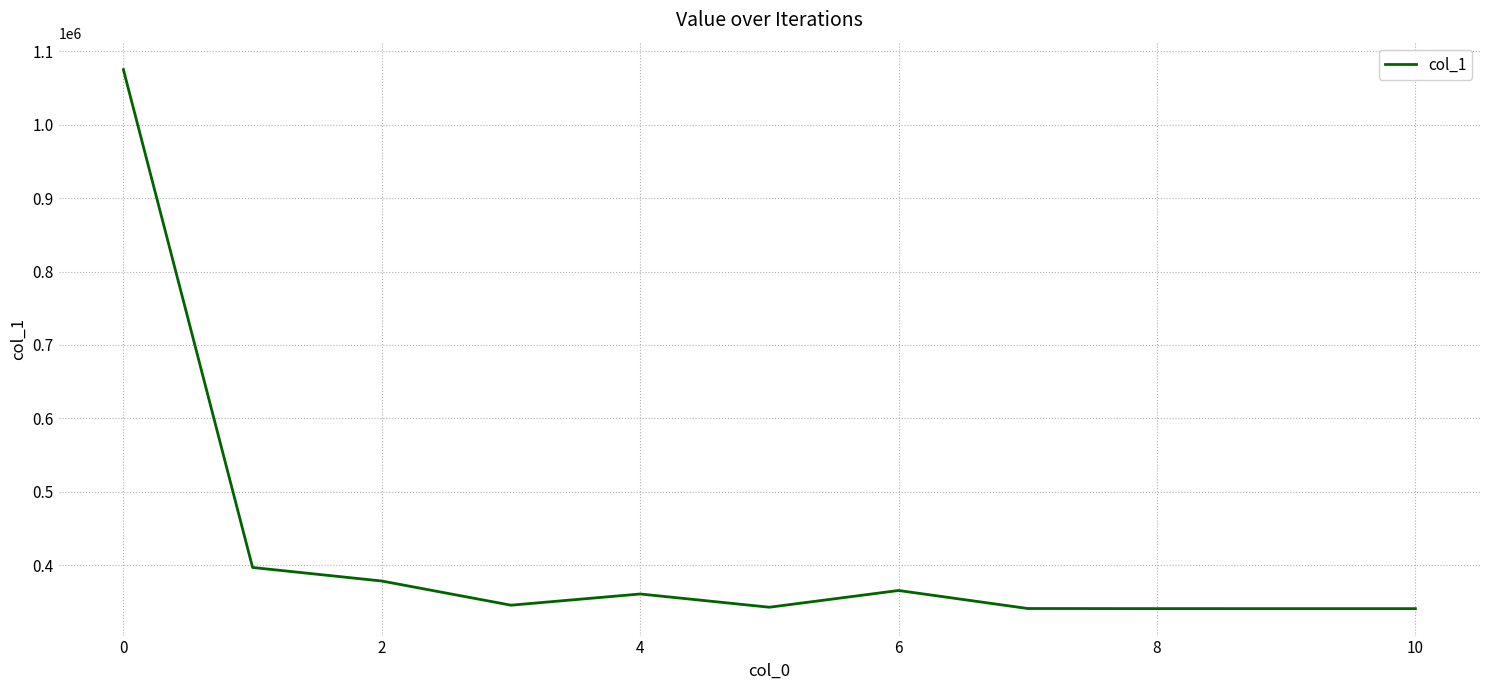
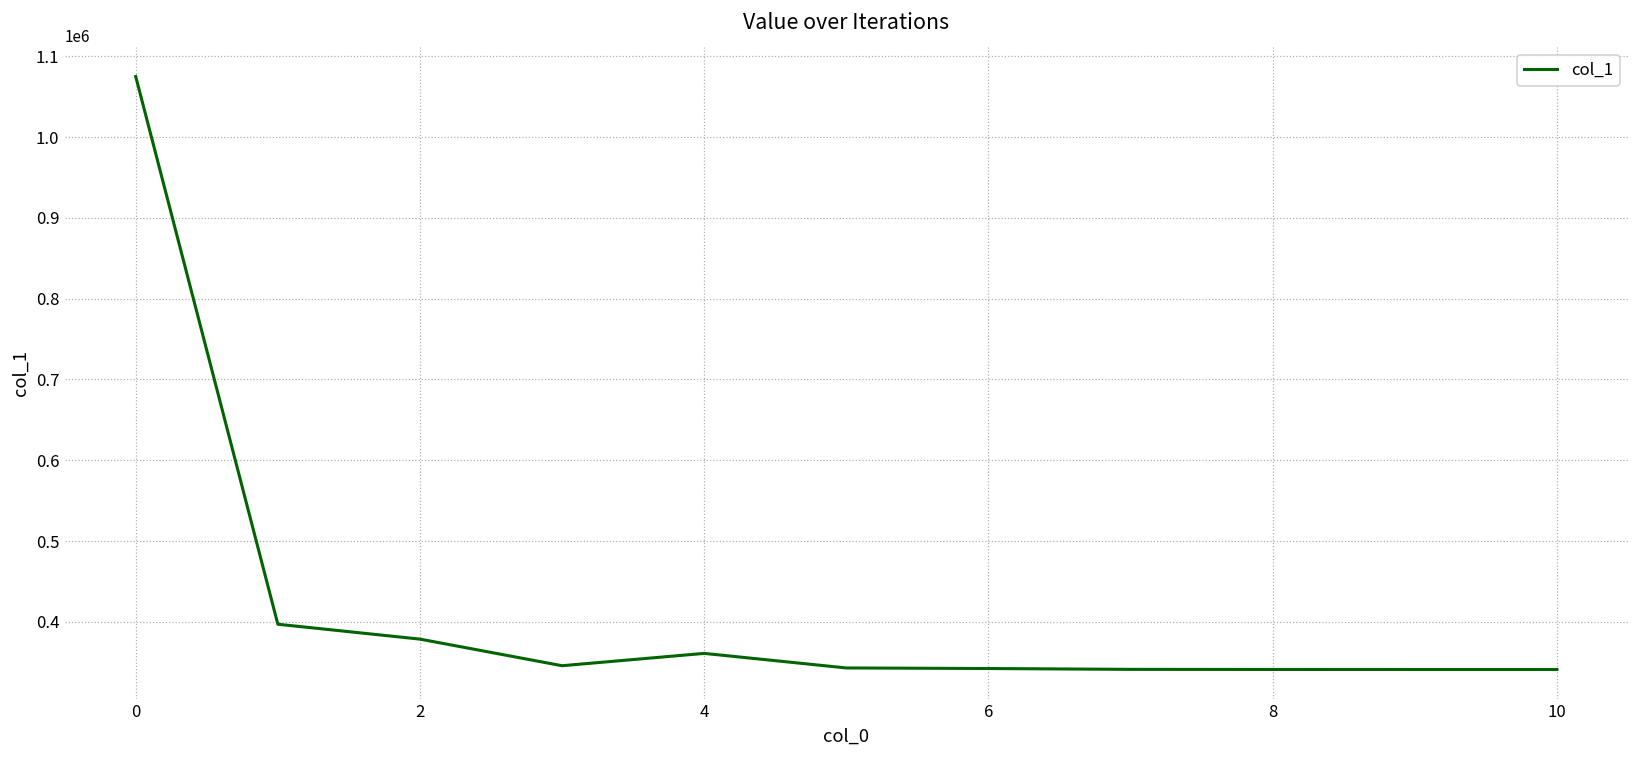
  {
    "0": 1070000,
    "2": 380000,
    "4": 360000,
-   "6": 370000,
+   "6": 340000,
    "8": 340000,
    "10": 340000
  }
